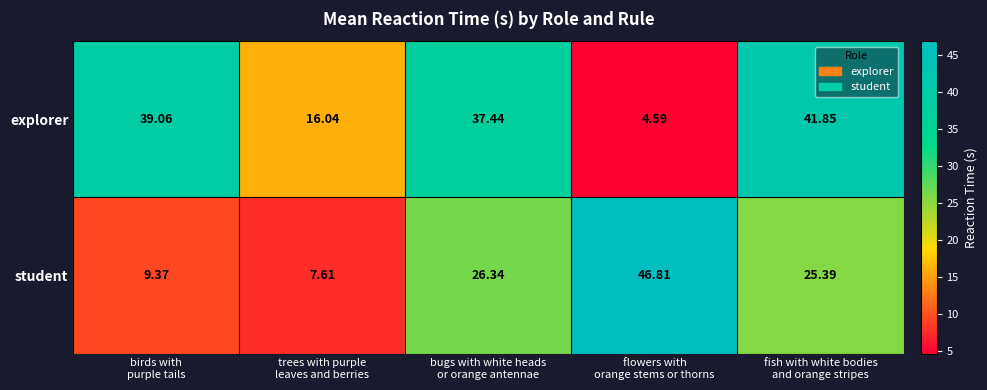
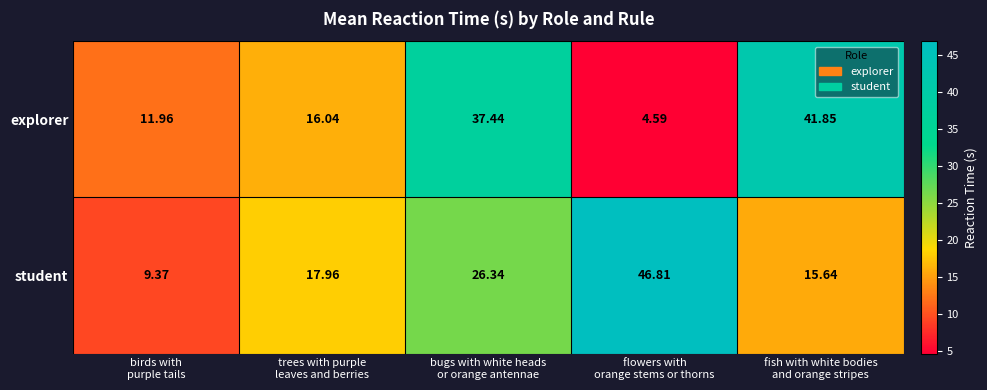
  {
    "explorer": {
-     "birds with purple tails": 39.06,
+     "birds with purple tails": 11.96,
      "trees with purple leaves and berries": 16.04,
      "bugs with white heads or orange antennae": 37.44,
      "flowers with orange stems or thorns": 4.59,
      "fish with white bodies and orange stripes": 41.85
    },
    "student": {
      "birds with purple tails": 9.37,
-     "trees with purple leaves and berries": 7.61,
+     "trees with purple leaves and berries": 17.96,
      "bugs with white heads or orange antennae": 26.34,
      "flowers with orange stems or thorns": 46.81,
-     "fish with white bodies and orange stripes": 25.39
+     "fish with white bodies and orange stripes": 15.64
    }
  }
